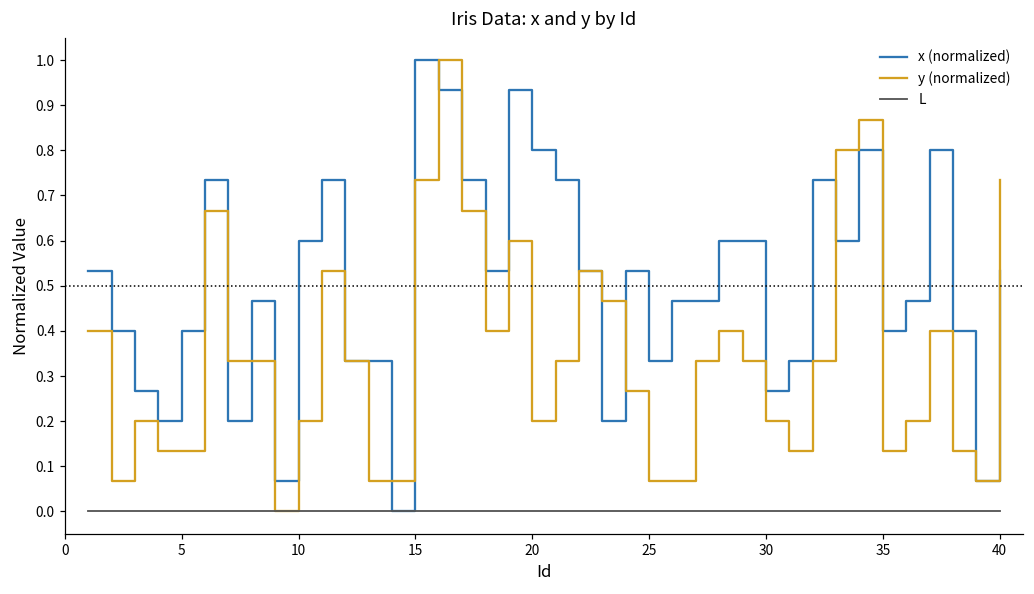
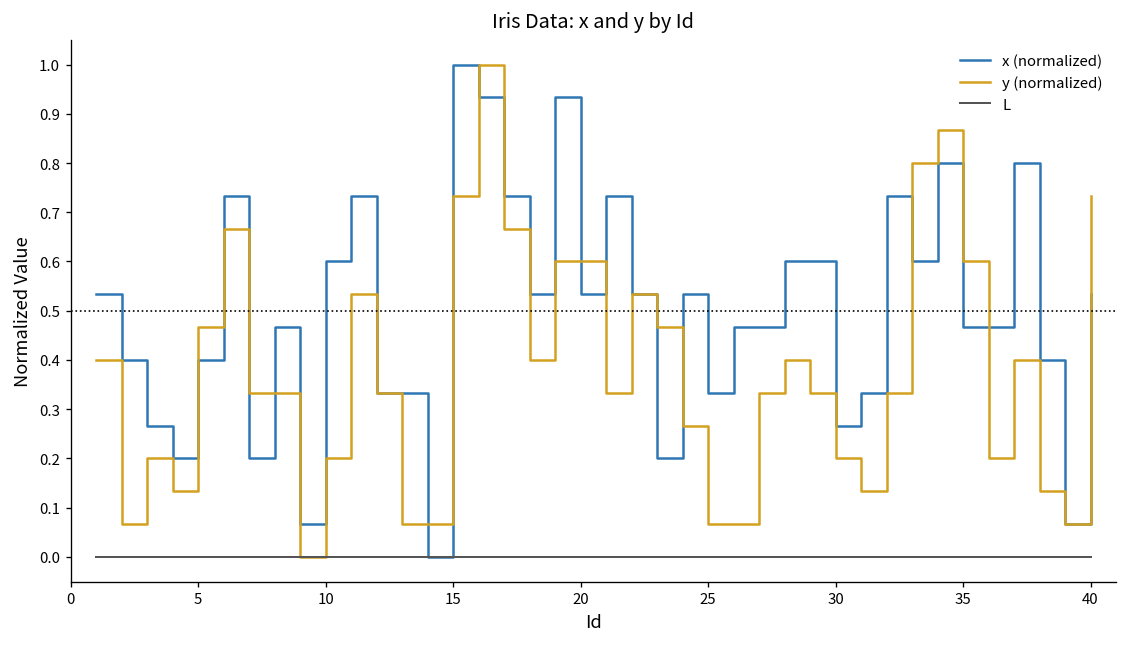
  {
    "x (normalized)": {
      "5": 0.40,
      "10": 0.60,
      "15": 1.00,
-     "20": 0.80,
+     "20": 0.53,
      "25": 0.33,
      "30": 0.27,
-     "35": 0.40,
+     "35": 0.47,
      "40": 0.53
    },
    "y (normalized)": {
-     "5": 0.13,
+     "5": 0.47,
      "10": 0.20,
      "15": 0.73,
-     "20": 0.20,
+     "20": 0.60,
      "25": 0.07,
      "30": 0.20,
-     "35": 0.13,
+     "35": 0.60,
      "40": 0.73
    },
    "L": {
      "5": 0.00,
      "10": 0.00,
      "15": 0.00,
      "20": 0.00,
      "25": 0.00,
      "30": 0.00,
      "35": 0.00,
      "40": 0.00
    }
  }
